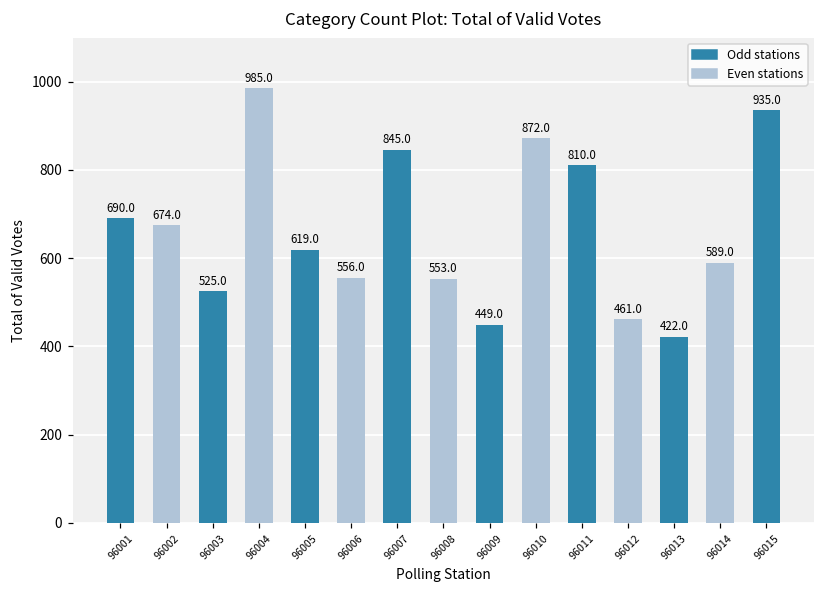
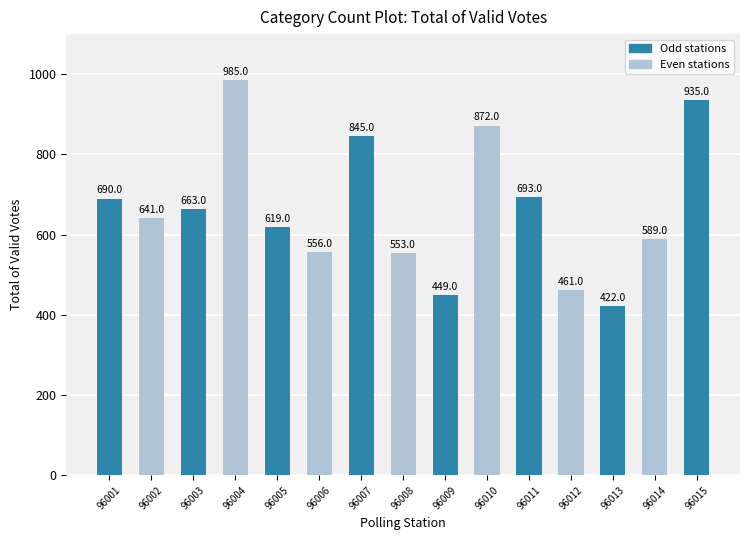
  {
    "96001": 690.0,
-   "96002": 674.0,
-   "96003": 525.0,
+   "96002": 641.0,
+   "96003": 663.0,
    "96004": 985.0,
    "96005": 619.0,
    "96006": 556.0,
    "96007": 845.0,
    "96008": 553.0,
    "96009": 449.0,
    "96010": 872.0,
-   "96011": 810.0,
+   "96011": 693.0,
    "96012": 461.0,
    "96013": 422.0,
    "96014": 589.0,
    "96015": 935.0
  }
